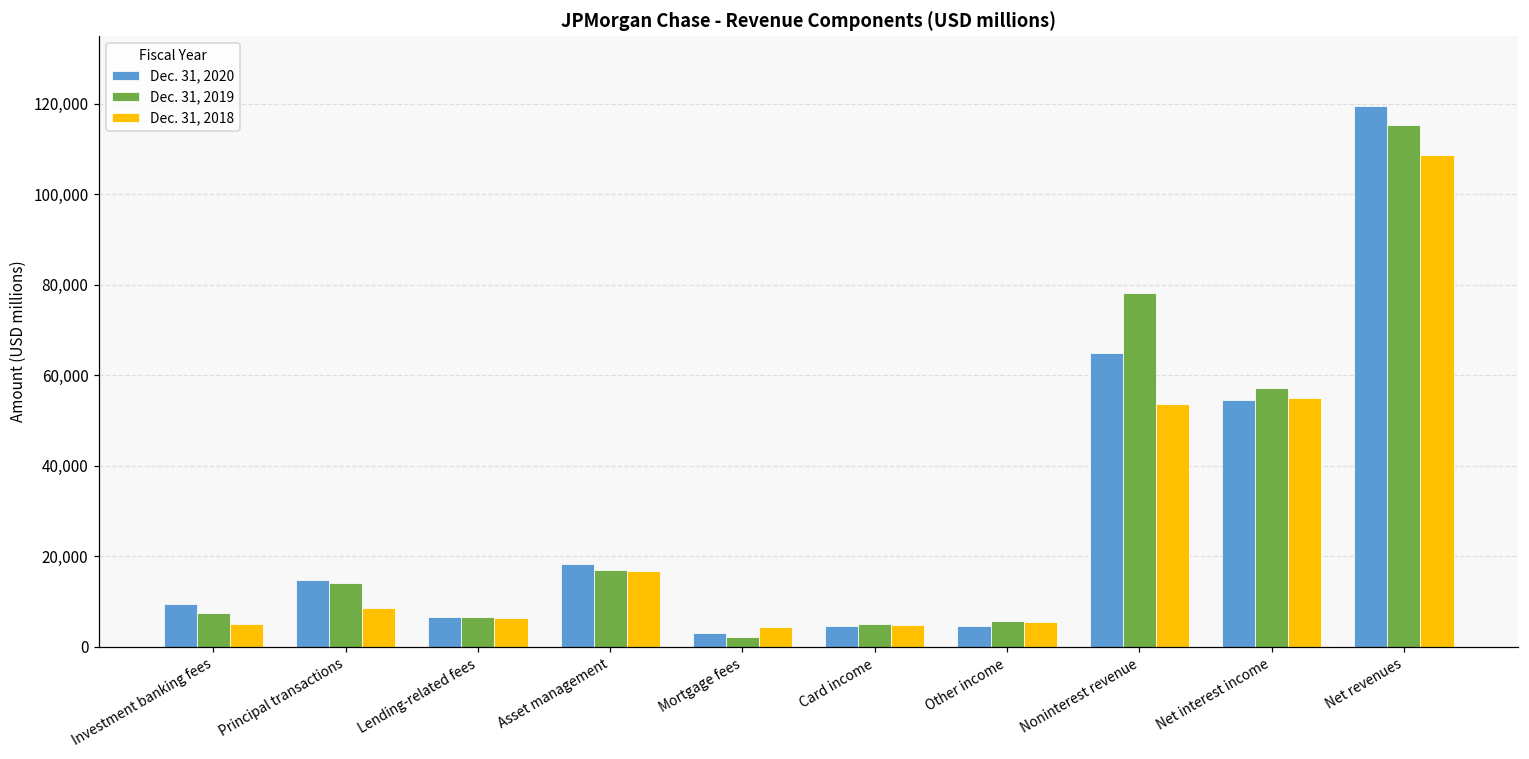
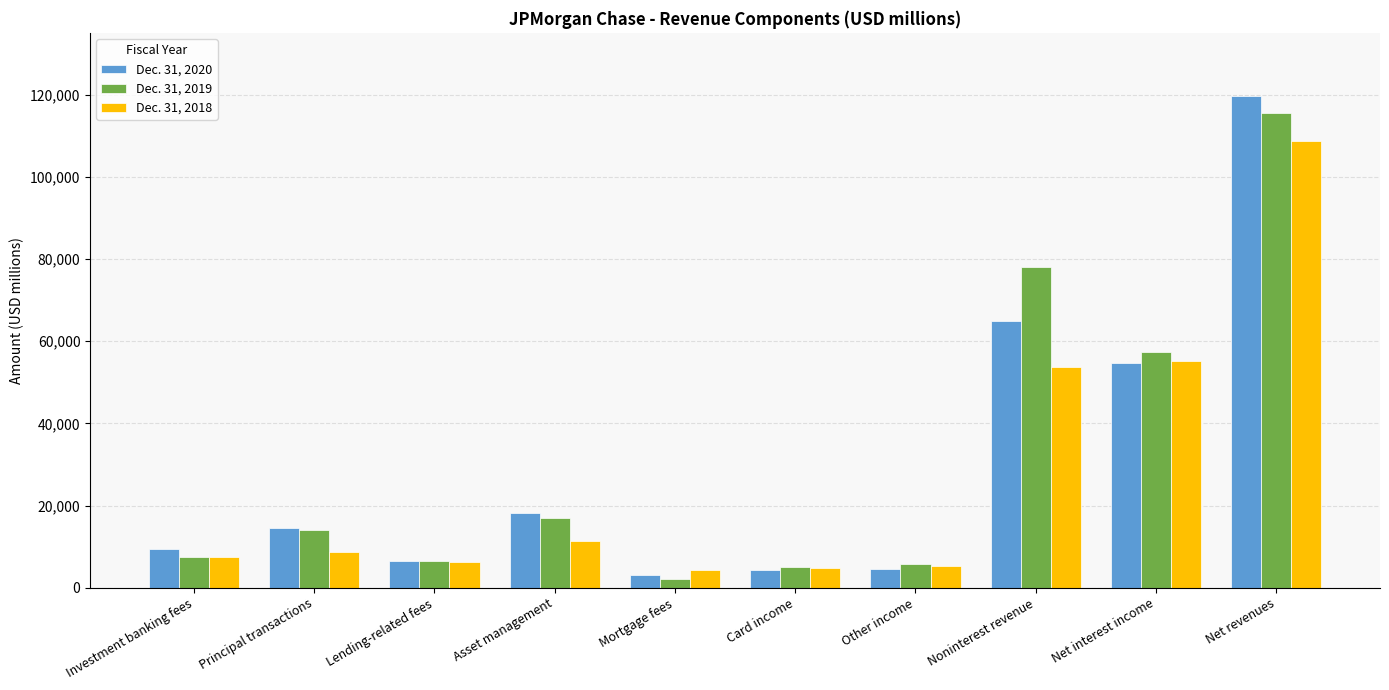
  {
    "Dec. 31, 2020": {
      "Investment banking fees": "9,000",
      "Principal transactions": "15,000",
      "Lending-related fees": "7,000",
      "Asset management": "18,000",
      "Mortgage fees": "3,000",
      "Card income": "4,000",
      "Other income": "4,000",
      "Noninterest revenue": "65,000",
      "Net interest income": "55,000",
      "Net revenues": "120,000"
    },
    "Dec. 31, 2019": {
      "Investment banking fees": "8,000",
      "Principal transactions": "14,000",
      "Lending-related fees": "7,000",
      "Asset management": "17,000",
      "Mortgage fees": "2,000",
      "Card income": "5,000",
      "Other income": "6,000",
      "Noninterest revenue": "78,000",
      "Net interest income": "57,000",
      "Net revenues": "115,000"
    },
    "Dec. 31, 2018": {
-     "Investment banking fees": "5,000",
+     "Investment banking fees": "8,000",
      "Principal transactions": "9,000",
      "Lending-related fees": "6,000",
-     "Asset management": "17,000",
+     "Asset management": "11,000",
      "Mortgage fees": "4,000",
      "Card income": "5,000",
      "Other income": "5,000",
      "Noninterest revenue": "54,000",
      "Net interest income": "55,000",
      "Net revenues": "109,000"
    }
  }
